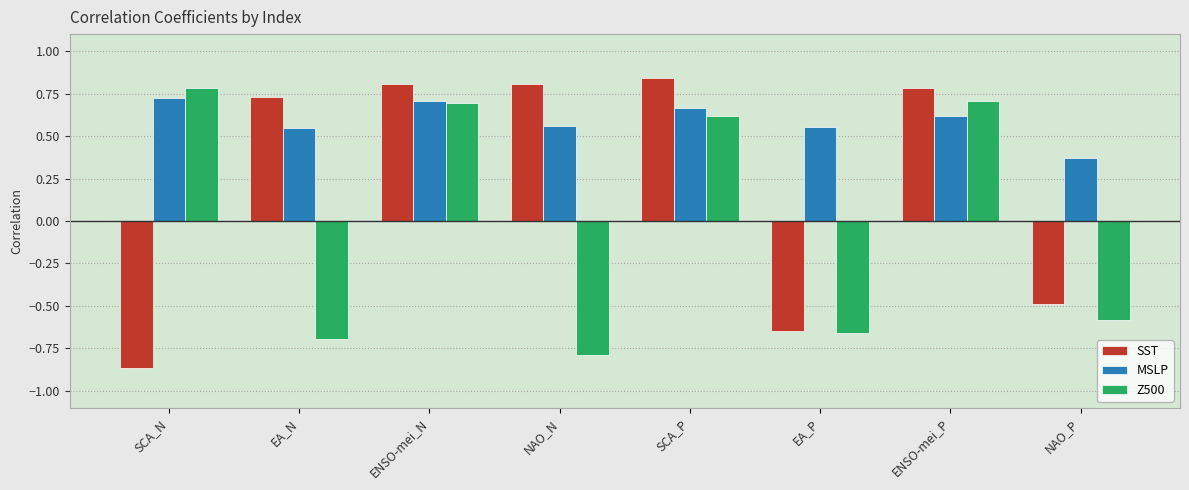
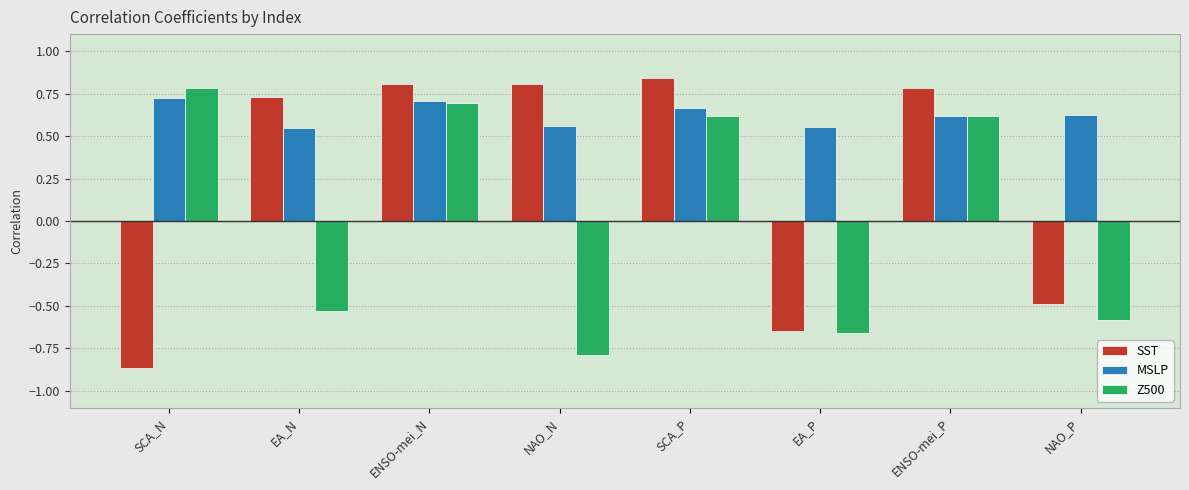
  {
    "SST": {
      "SCA_N": -0.87,
      "EA_N": 0.73,
      "ENSO-mei_N": 0.81,
      "NAO_N": 0.81,
      "SCA_P": 0.84,
      "EA_P": -0.65,
      "ENSO-mei_P": 0.79,
      "NAO_P": -0.49
    },
    "MSLP": {
      "SCA_N": 0.73,
      "EA_N": 0.55,
      "ENSO-mei_N": 0.71,
      "NAO_N": 0.56,
      "SCA_P": 0.67,
      "EA_P": 0.56,
      "ENSO-mei_P": 0.62,
-     "NAO_P": 0.37
+     "NAO_P": 0.62
    },
    "Z500": {
      "SCA_N": 0.78,
-     "EA_N": -0.69,
+     "EA_N": -0.53,
      "ENSO-mei_N": 0.70,
      "NAO_N": -0.79,
      "SCA_P": 0.62,
      "EA_P": -0.66,
-     "ENSO-mei_P": 0.71,
+     "ENSO-mei_P": 0.62,
      "NAO_P": -0.58
    }
  }
